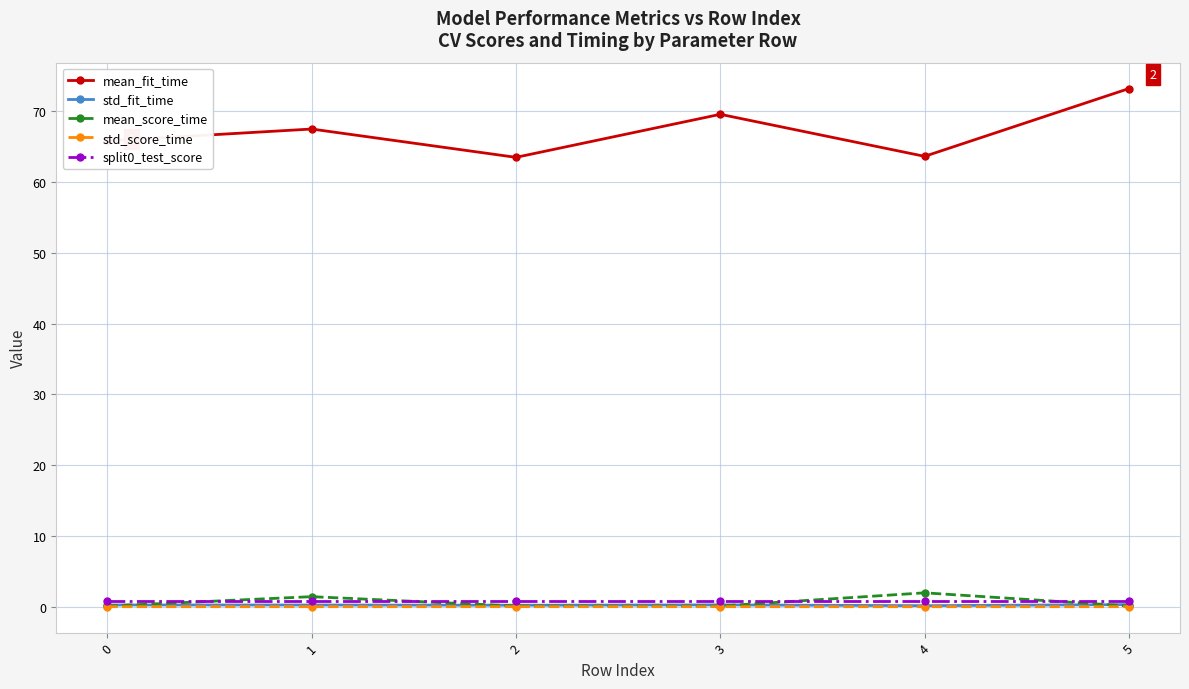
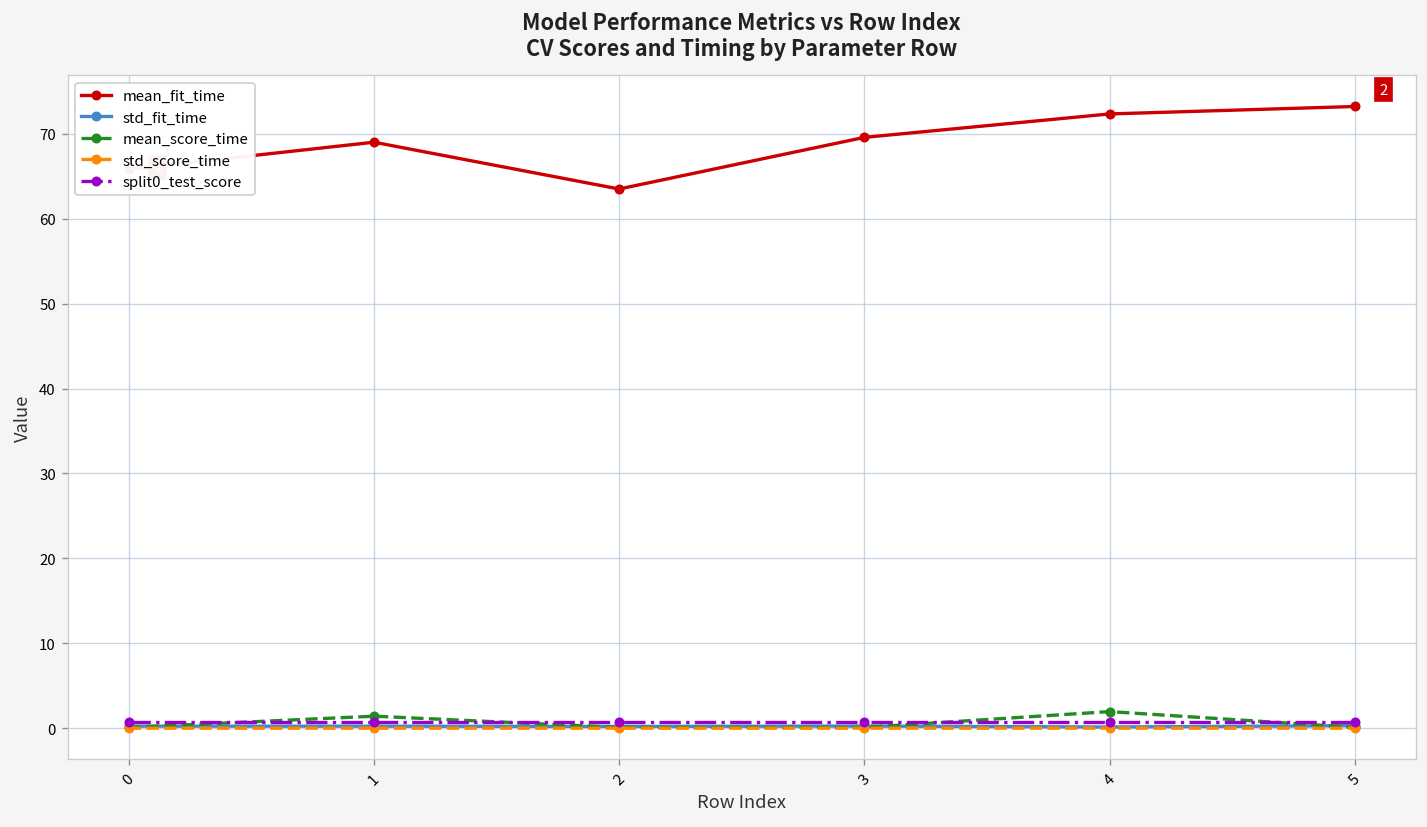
  {
    "mean_fit_time": {
-     "1": 67,
+     "1": 69,
      "2": 63,
      "3": 70,
-     "4": 64
+     "4": 72
    },
    "mean_score_time": {
      "1": 1,
      "4": 2
    },
    "split0_test_score": {
      "0": 1,
      "1": 1,
      "2": 1,
      "3": 1,
      "4": 1,
      "5": 1
    }
  }
